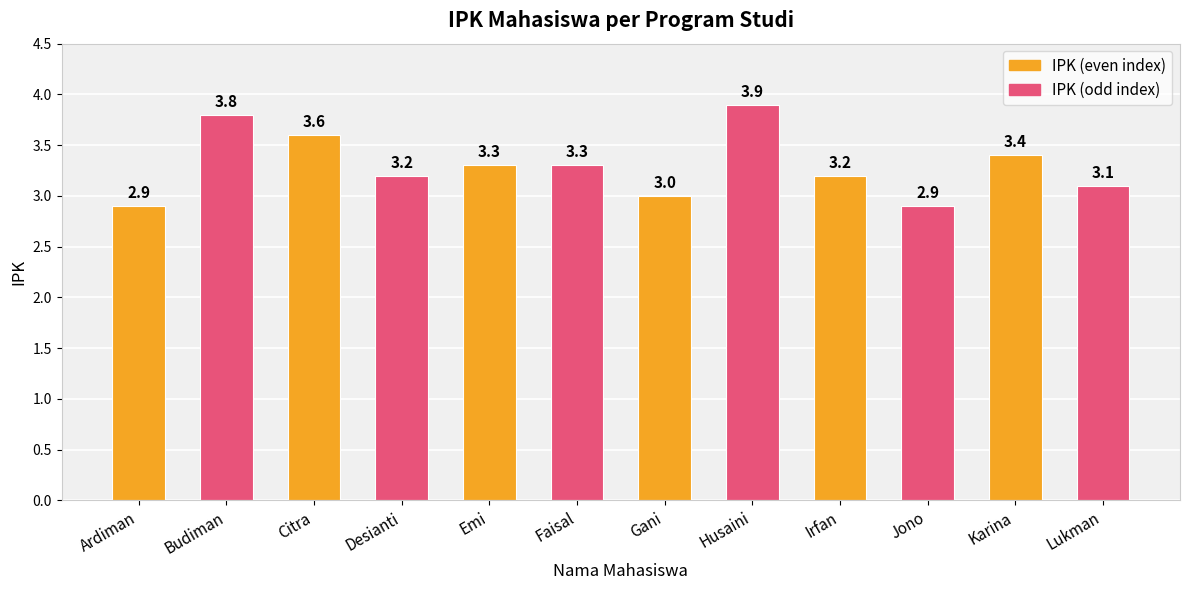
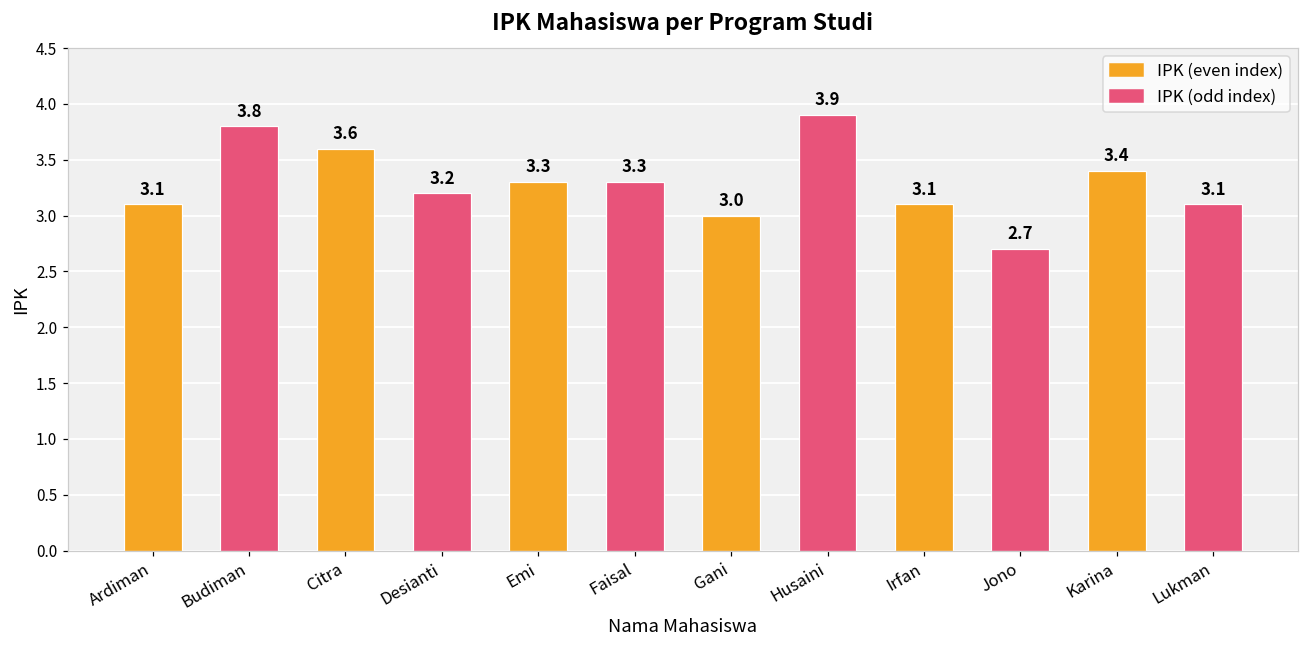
  {
-   "Ardiman": 2.9,
+   "Ardiman": 3.1,
    "Budiman": 3.8,
    "Citra": 3.6,
    "Desianti": 3.2,
    "Emi": 3.3,
    "Faisal": 3.3,
    "Gani": 3.0,
    "Husaini": 3.9,
-   "Irfan": 3.2,
-   "Jono": 2.9,
+   "Irfan": 3.1,
+   "Jono": 2.7,
    "Karina": 3.4,
    "Lukman": 3.1
  }
